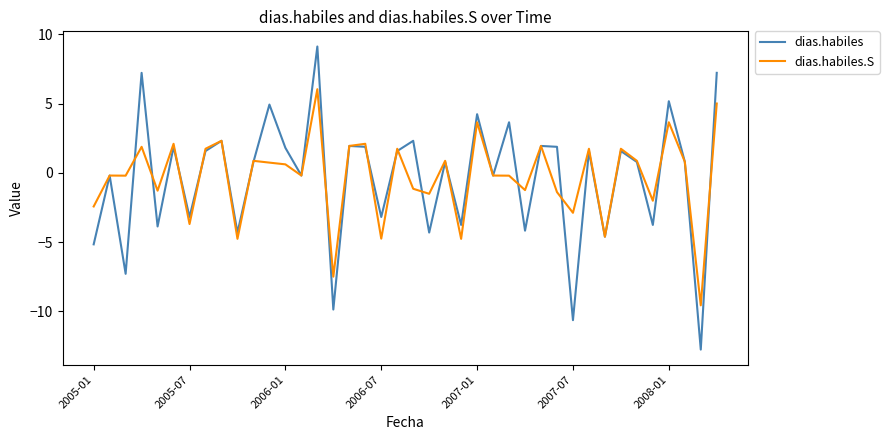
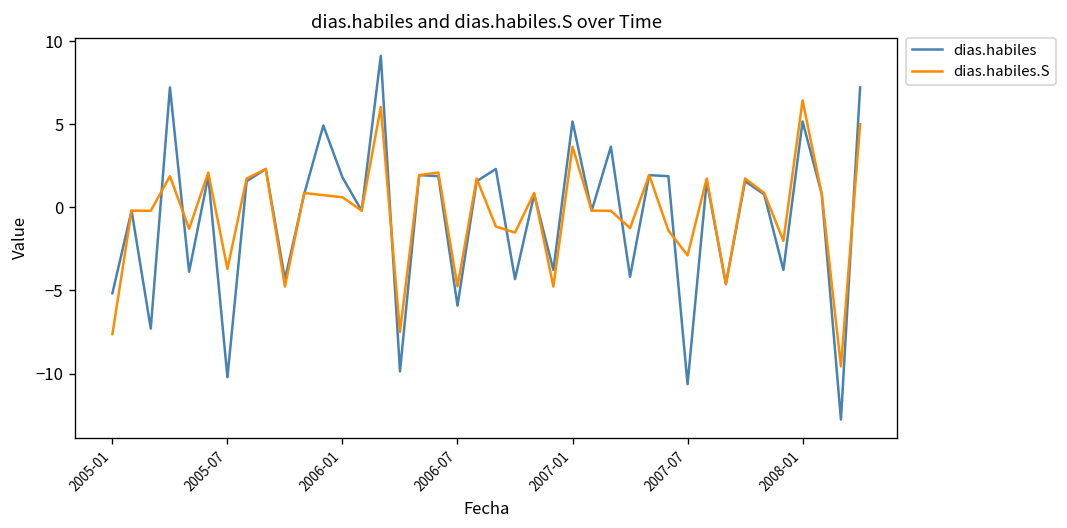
  {
    "dias.habiles": {
      "2005-01": -5.2,
-     "2005-07": -3.2,
+     "2005-07": -10.2,
      "2006-01": 1.8,
-     "2006-07": -3.2,
-     "2007-01": 4.2,
+     "2006-07": -5.9,
+     "2007-01": 5.2,
      "2007-07": -10.6,
      "2008-01": 5.2
    },
    "dias.habiles.S": {
-     "2005-01": -2.4,
+     "2005-01": -7.6,
      "2005-07": -3.7,
      "2006-01": 0.6,
      "2006-07": -4.8,
      "2007-01": 3.6,
      "2007-07": -2.9,
-     "2008-01": 3.6
+     "2008-01": 6.4
    }
  }
